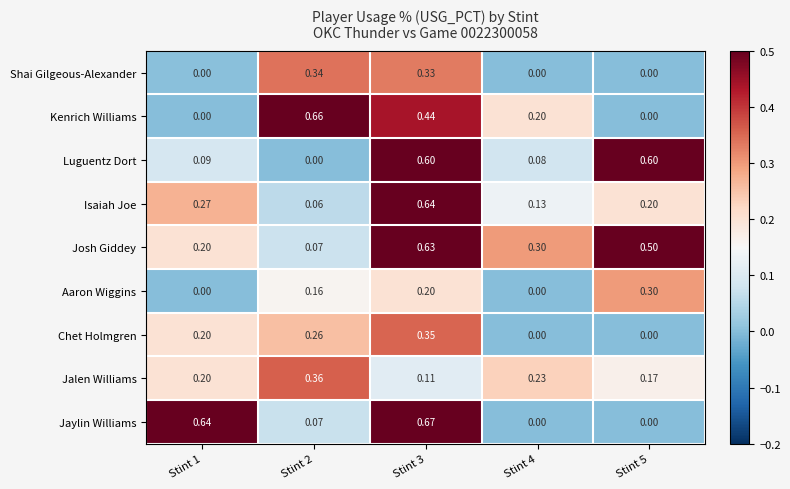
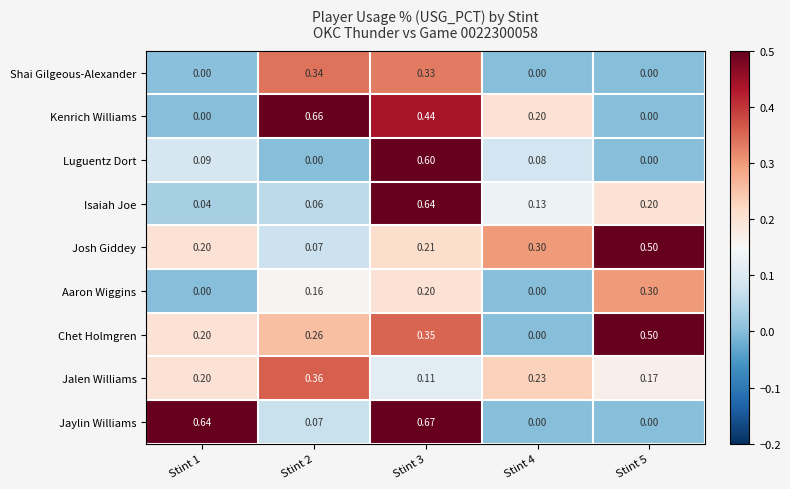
  {
    "Shai Gilgeous-Alexander": {
      "Stint 1": 0.00,
      "Stint 2": 0.34,
      "Stint 3": 0.33,
      "Stint 4": 0.00,
      "Stint 5": 0.00
    },
    "Kenrich Williams": {
      "Stint 1": 0.00,
      "Stint 2": 0.66,
      "Stint 3": 0.44,
      "Stint 4": 0.20,
      "Stint 5": 0.00
    },
    "Luguentz Dort": {
      "Stint 1": 0.09,
      "Stint 2": 0.00,
      "Stint 3": 0.60,
      "Stint 4": 0.08,
-     "Stint 5": 0.60
+     "Stint 5": 0.00
    },
    "Isaiah Joe": {
-     "Stint 1": 0.27,
+     "Stint 1": 0.04,
      "Stint 2": 0.06,
      "Stint 3": 0.64,
      "Stint 4": 0.13,
      "Stint 5": 0.20
    },
    "Josh Giddey": {
      "Stint 1": 0.20,
      "Stint 2": 0.07,
-     "Stint 3": 0.63,
+     "Stint 3": 0.21,
      "Stint 4": 0.30,
      "Stint 5": 0.50
    },
    "Aaron Wiggins": {
      "Stint 1": 0.00,
      "Stint 2": 0.16,
      "Stint 3": 0.20,
      "Stint 4": 0.00,
      "Stint 5": 0.30
    },
    "Chet Holmgren": {
      "Stint 1": 0.20,
      "Stint 2": 0.26,
      "Stint 3": 0.35,
      "Stint 4": 0.00,
-     "Stint 5": 0.00
+     "Stint 5": 0.50
    },
    "Jalen Williams": {
      "Stint 1": 0.20,
      "Stint 2": 0.36,
      "Stint 3": 0.11,
      "Stint 4": 0.23,
      "Stint 5": 0.17
    },
    "Jaylin Williams": {
      "Stint 1": 0.64,
      "Stint 2": 0.07,
      "Stint 3": 0.67,
      "Stint 4": 0.00,
      "Stint 5": 0.00
    }
  }
